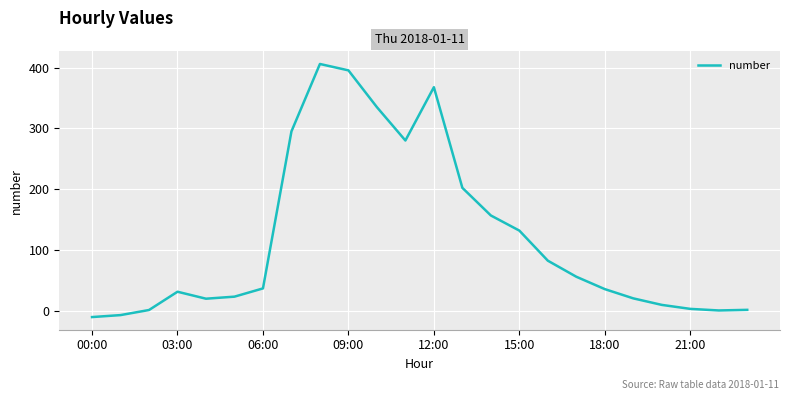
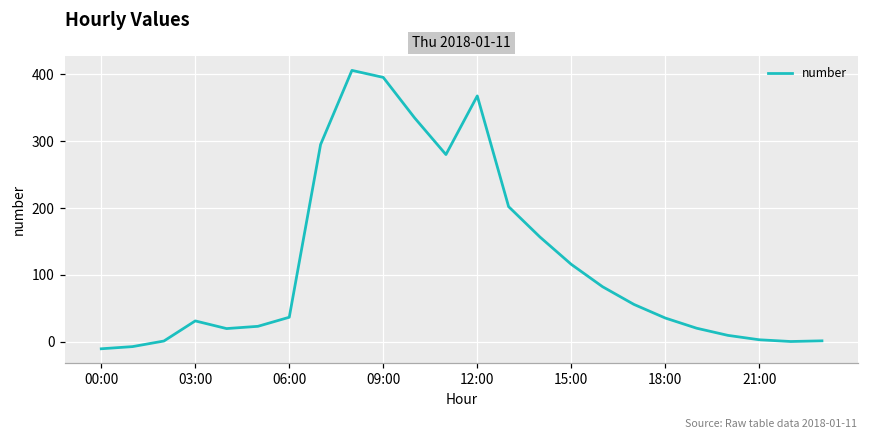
  {
    "00:00": -10,
    "03:00": 30,
    "06:00": 40,
    "09:00": 400,
    "12:00": 370,
-   "15:00": 130,
+   "15:00": 120,
    "18:00": 40,
    "21:00": 0
  }
